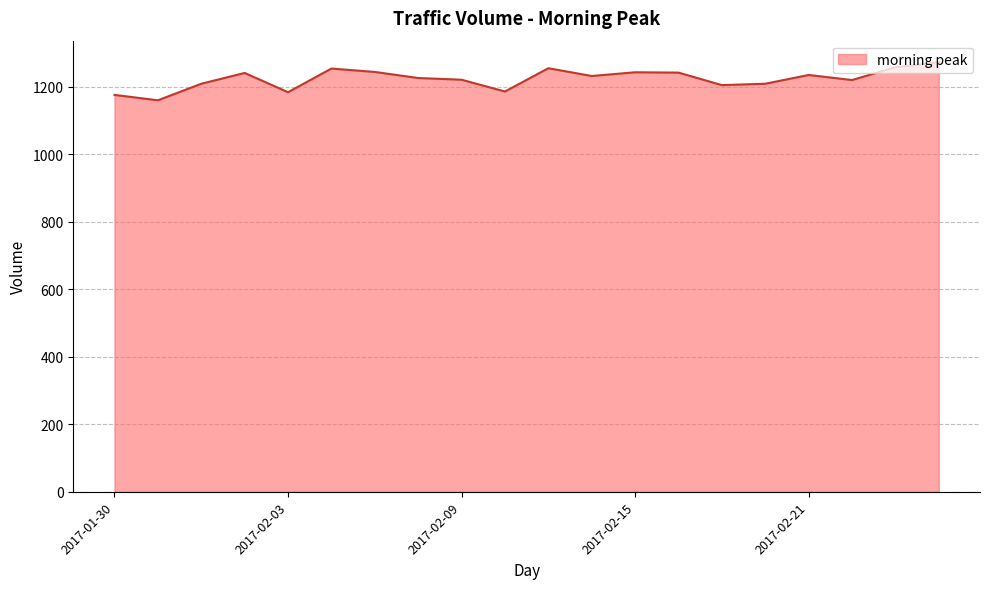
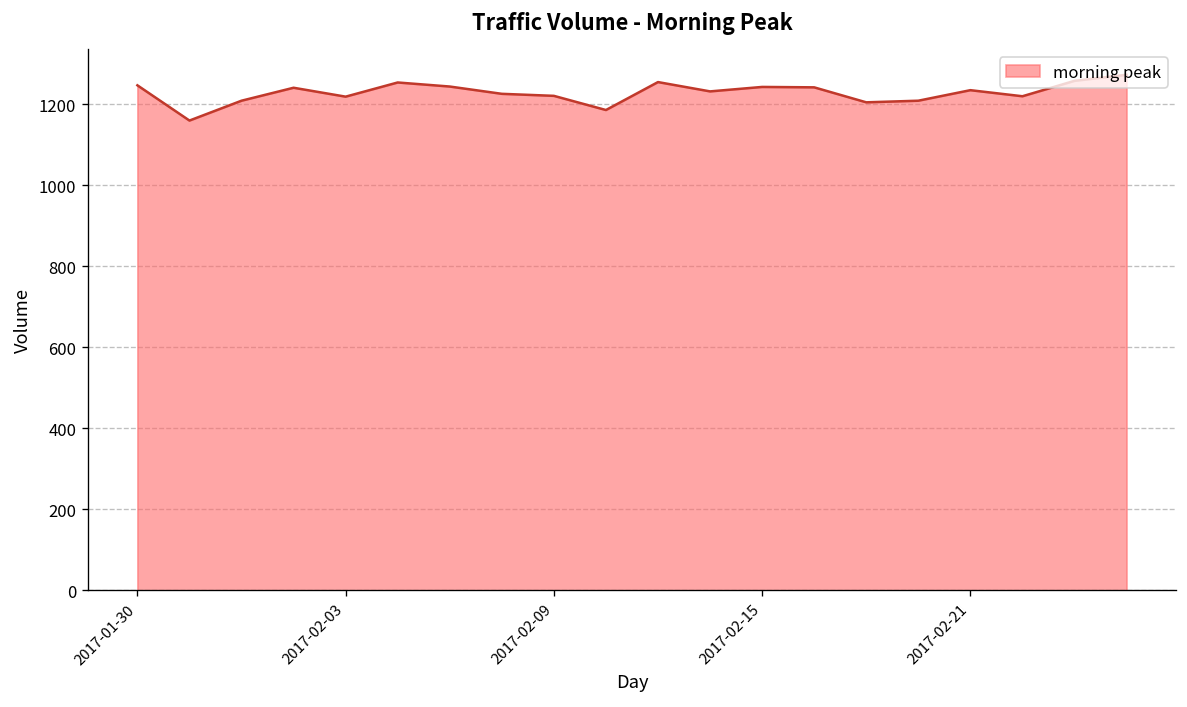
  {
-   "2017-01-30": 1180,
-   "2017-02-03": 1180,
+   "2017-01-30": 1250,
+   "2017-02-03": 1220,
    "2017-02-09": 1220,
    "2017-02-15": 1240,
    "2017-02-21": 1240
  }
